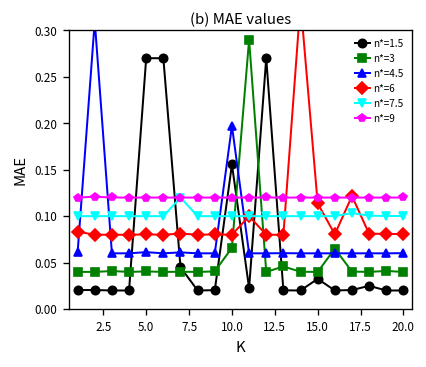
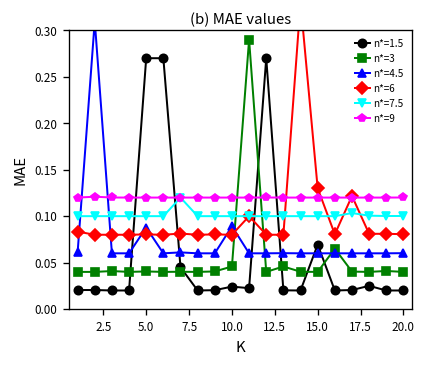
  {
    "n*=1.5": {
      "5.0": 0.27,
-     "10.0": 0.16,
-     "15.0": 0.03,
+     "10.0": 0.02,
+     "15.0": 0.07,
      "20.0": 0.02
    },
    "n*=3": {
      "5.0": 0.04,
-     "10.0": 0.07,
+     "10.0": 0.05,
      "15.0": 0.04,
      "20.0": 0.04
    },
    "n*=4.5": {
-     "5.0": 0.06,
-     "10.0": 0.20,
+     "5.0": 0.09,
+     "10.0": 0.09,
      "15.0": 0.06,
      "20.0": 0.06
    },
    "n*=6": {
      "5.0": 0.08,
      "10.0": 0.08,
-     "15.0": 0.11,
+     "15.0": 0.13,
      "20.0": 0.08
    },
    "n*=7.5": {
      "5.0": 0.10,
      "10.0": 0.10,
      "15.0": 0.10,
      "20.0": 0.10
    },
    "n*=9": {
      "5.0": 0.12,
      "10.0": 0.12,
      "15.0": 0.12,
      "20.0": 0.12
    }
  }
